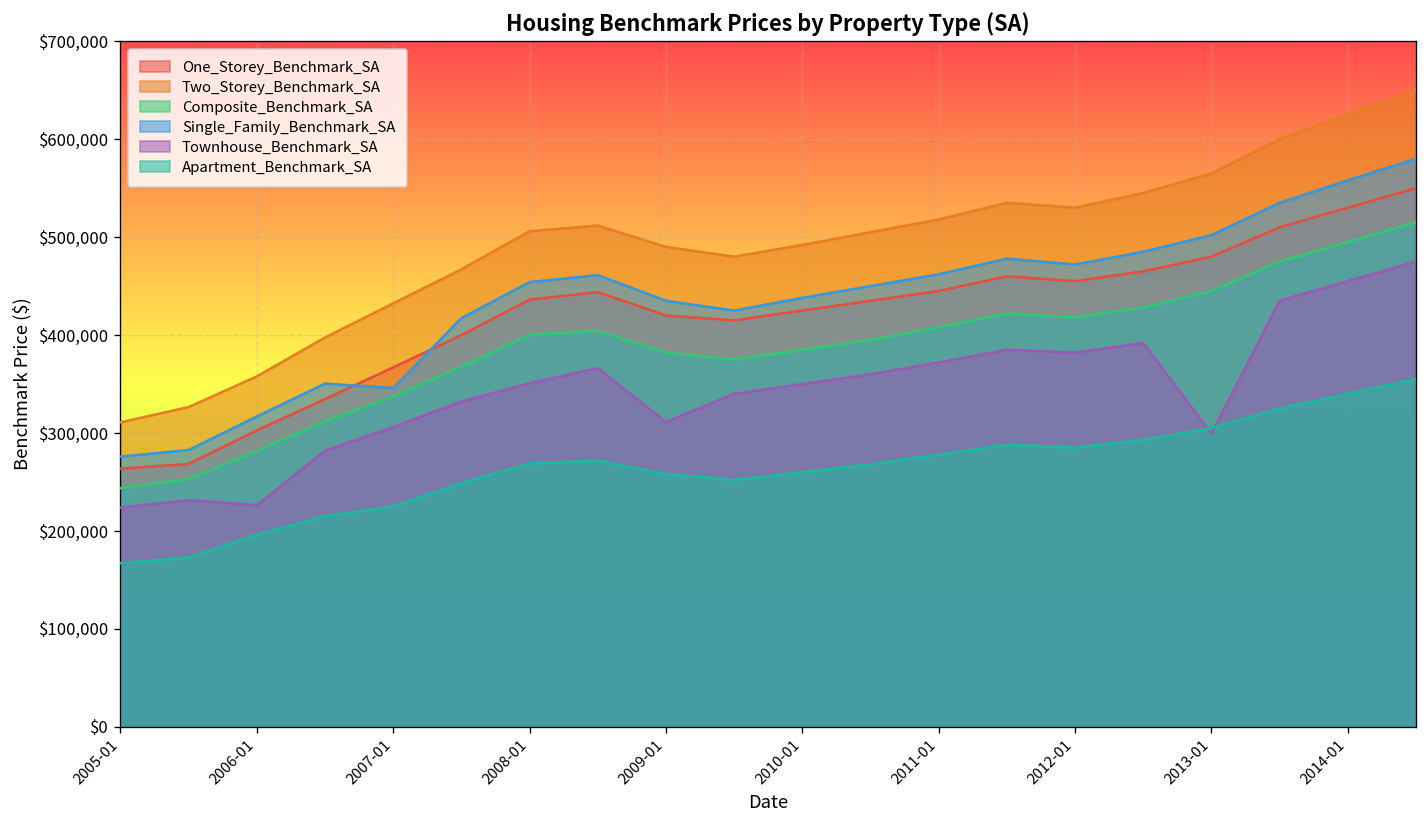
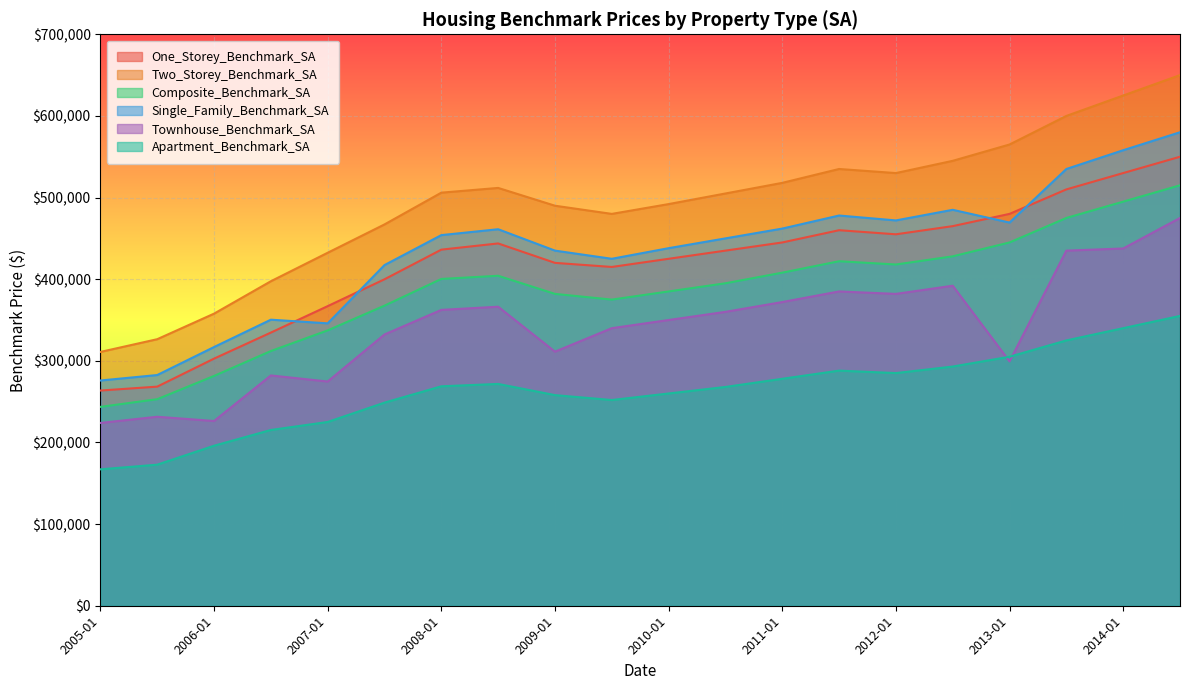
  {
    "Single_Family_Benchmark_SA": {
      "2005-01": "$280,000",
      "2006-01": "$320,000",
      "2007-01": "$350,000",
      "2008-01": "$450,000",
      "2009-01": "$440,000",
      "2010-01": "$440,000",
      "2011-01": "$460,000",
      "2012-01": "$470,000",
-     "2013-01": "$500,000",
+     "2013-01": "$470,000",
      "2014-01": "$560,000"
    },
    "Townhouse_Benchmark_SA": {
      "2005-01": "$220,000",
      "2006-01": "$230,000",
-     "2007-01": "$310,000",
-     "2008-01": "$350,000",
+     "2007-01": "$270,000",
+     "2008-01": "$360,000",
      "2009-01": "$310,000",
      "2010-01": "$350,000",
      "2011-01": "$370,000",
      "2012-01": "$380,000",
      "2013-01": "$300,000",
-     "2014-01": "$460,000"
+     "2014-01": "$440,000"
    }
  }
